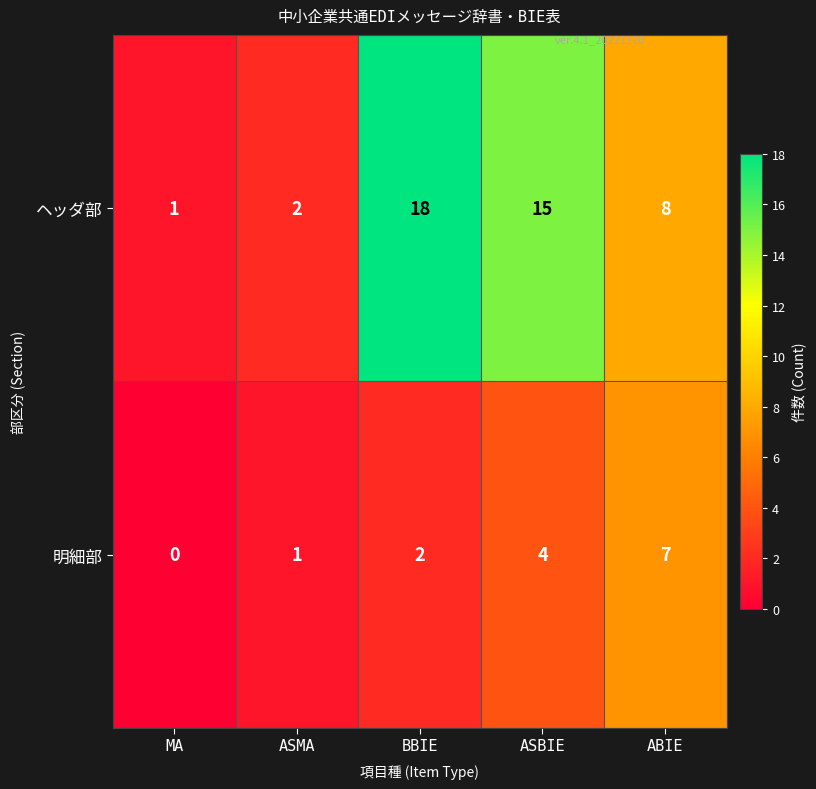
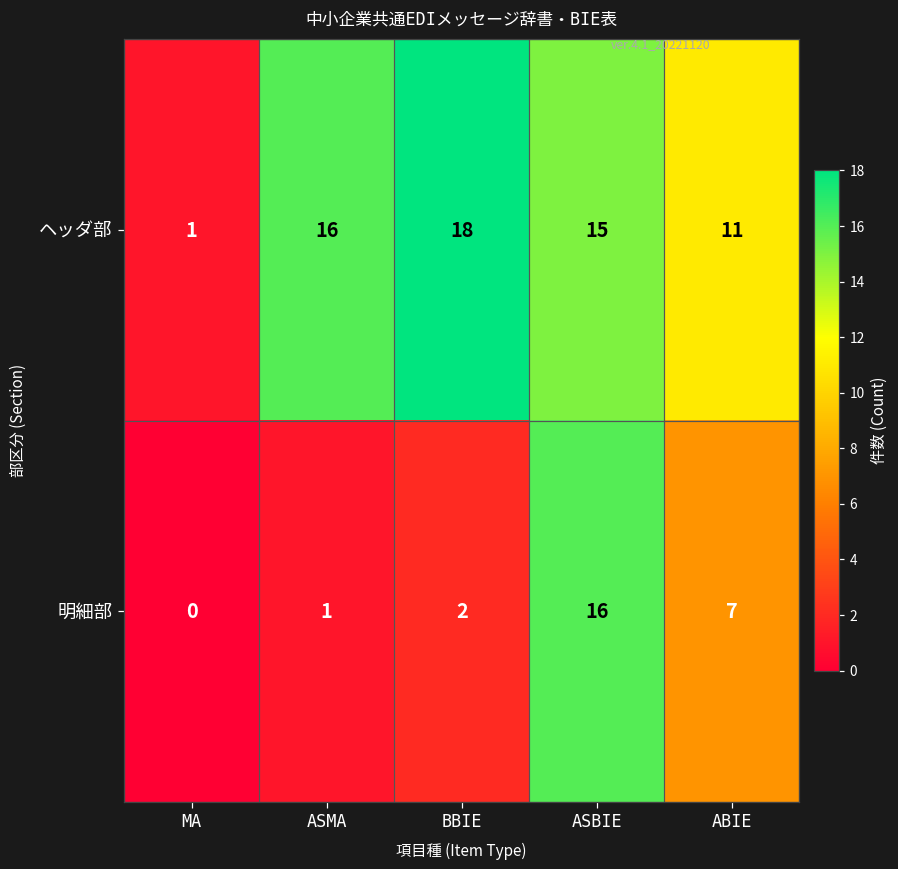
  {
    "ヘッダ部": {
      "MA": 1,
-     "ASMA": 2,
+     "ASMA": 16,
      "BBIE": 18,
      "ASBIE": 15,
-     "ABIE": 8
+     "ABIE": 11
    },
    "明細部": {
      "MA": 0,
      "ASMA": 1,
      "BBIE": 2,
-     "ASBIE": 4,
+     "ASBIE": 16,
      "ABIE": 7
    }
  }
